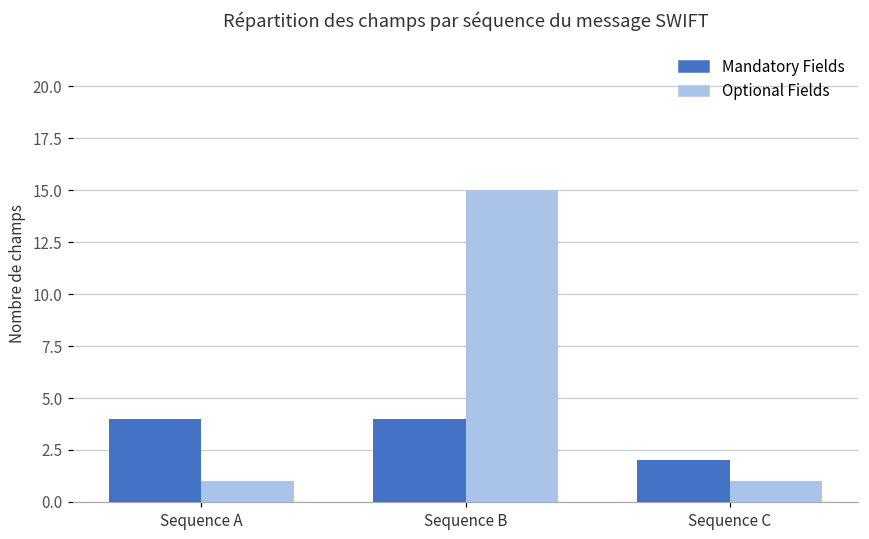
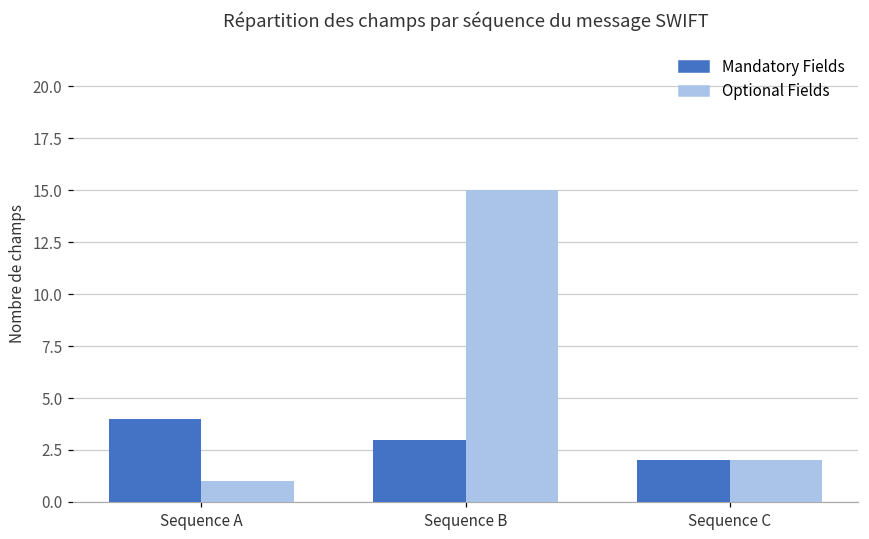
  {
    "Mandatory Fields": {
      "Sequence A": 4,
-     "Sequence B": 4,
+     "Sequence B": 3,
      "Sequence C": 2
    },
    "Optional Fields": {
      "Sequence A": 1,
      "Sequence B": 15,
-     "Sequence C": 1
+     "Sequence C": 2
    }
  }
